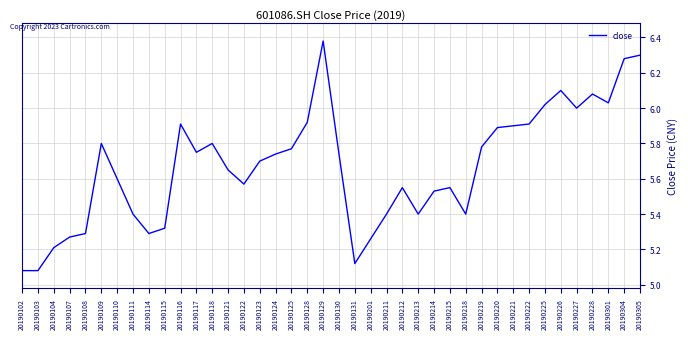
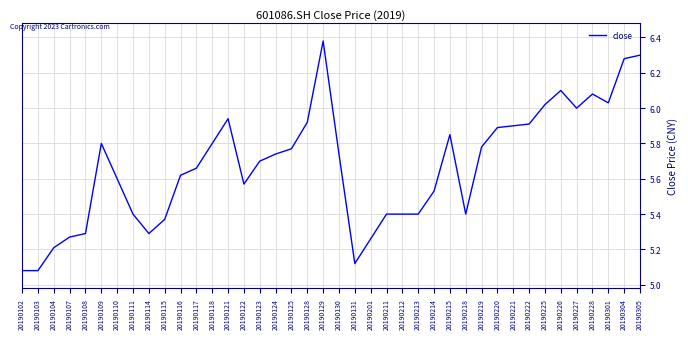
  {
    "20190102": 5.08,
    "20190103": 5.08,
    "20190104": 5.21,
    "20190107": 5.27,
    "20190108": 5.29,
    "20190109": 5.80,
    "20190110": 5.60,
    "20190111": 5.40,
    "20190114": 5.29,
-   "20190115": 5.32,
-   "20190116": 5.91,
-   "20190117": 5.75,
+   "20190115": 5.37,
+   "20190116": 5.62,
+   "20190117": 5.66,
    "20190118": 5.80,
-   "20190121": 5.65,
+   "20190121": 5.94,
    "20190122": 5.57,
    "20190123": 5.70,
    "20190124": 5.74,
    "20190125": 5.77,
    "20190128": 5.92,
    "20190129": 6.38,
    "20190130": 5.74,
    "20190131": 5.12,
    "20190201": 5.26,
    "20190211": 5.40,
-   "20190212": 5.55,
+   "20190212": 5.40,
    "20190213": 5.40,
    "20190214": 5.53,
-   "20190215": 5.55,
+   "20190215": 5.85,
    "20190218": 5.40,
    "20190219": 5.78,
    "20190220": 5.89,
    "20190221": 5.90,
    "20190222": 5.91,
    "20190225": 6.02,
    "20190226": 6.10,
    "20190227": 6.00,
    "20190228": 6.08,
    "20190301": 6.03,
    "20190304": 6.28,
    "20190305": 6.30
  }
